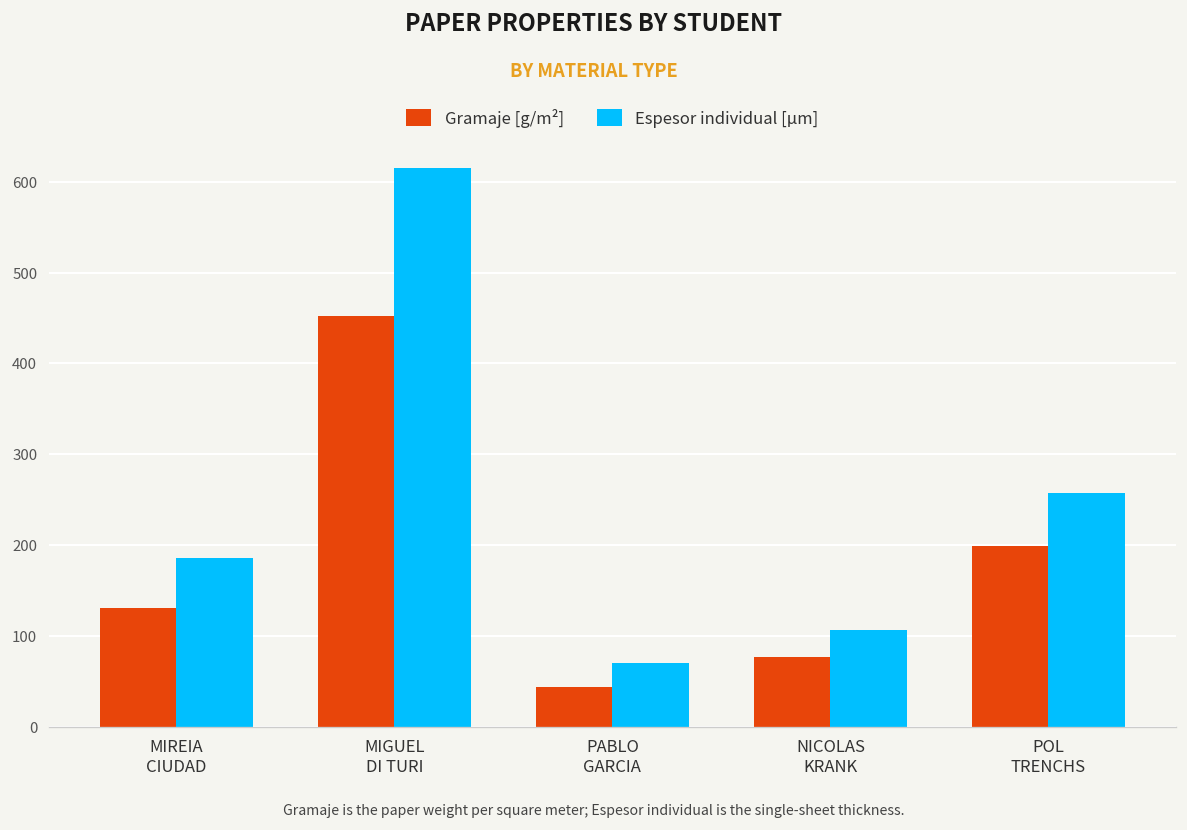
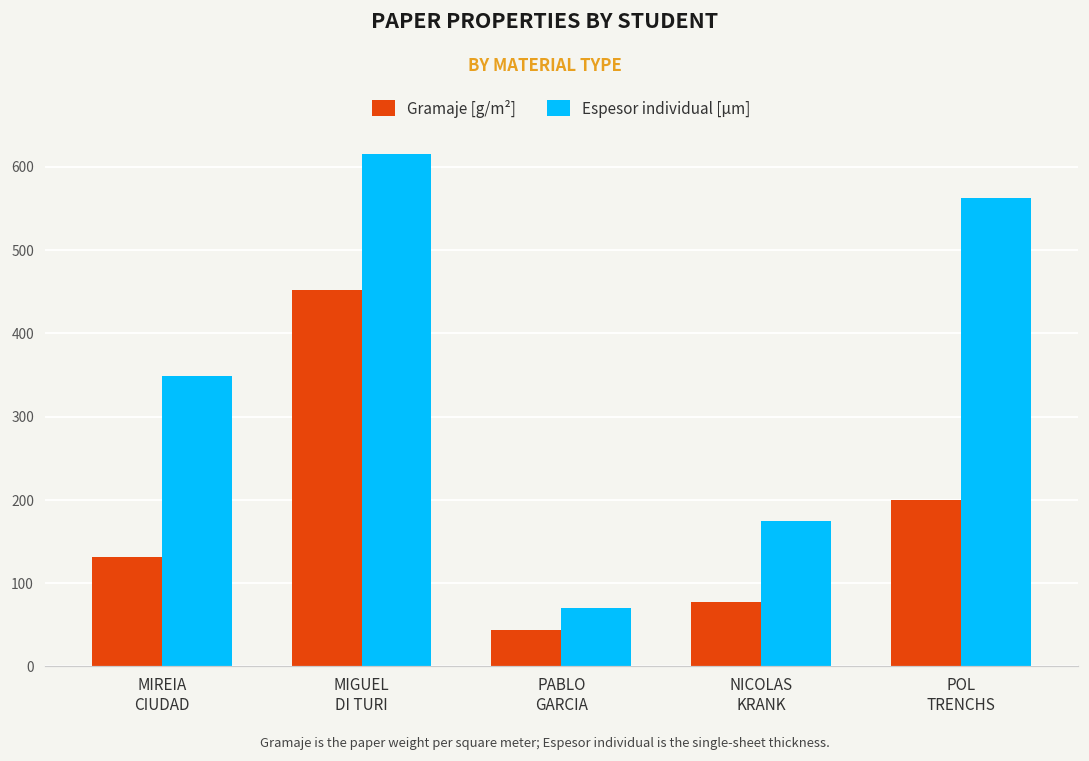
  {
    "Gramaje [g/m²]": {
      "MIREIA CIUDAD": 130,
      "MIGUEL DI TURI": 450,
      "PABLO GARCIA": 40,
      "NICOLAS KRANK": 80,
      "POL TRENCHS": 200
    },
    "Espesor individual [µm]": {
-     "MIREIA CIUDAD": 190,
+     "MIREIA CIUDAD": 350,
      "MIGUEL DI TURI": 620,
      "PABLO GARCIA": 70,
-     "NICOLAS KRANK": 110,
-     "POL TRENCHS": 260
+     "NICOLAS KRANK": 170,
+     "POL TRENCHS": 560
    }
  }
